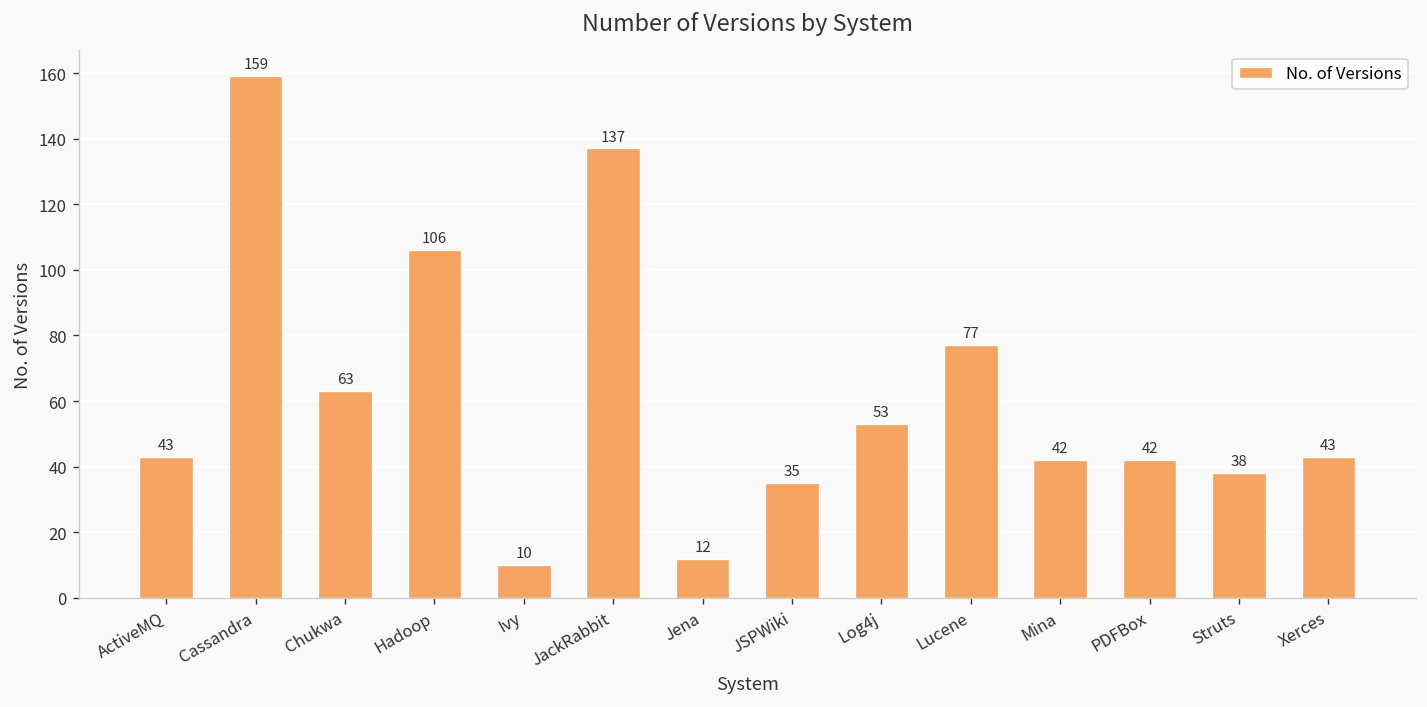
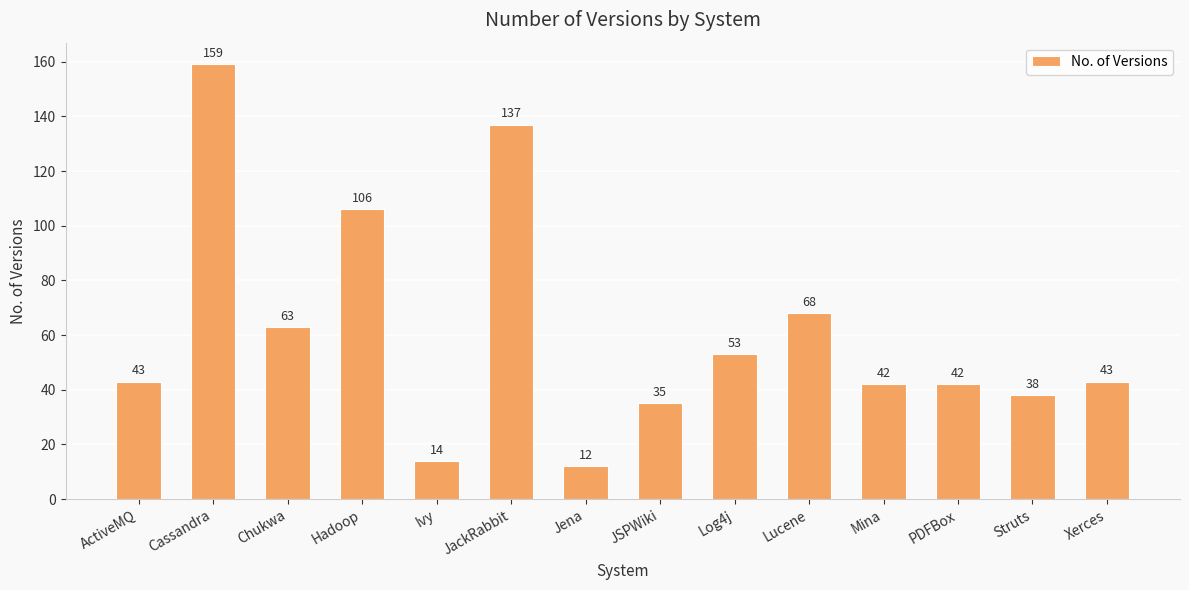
  {
    "ActiveMQ": 43,
    "Cassandra": 159,
    "Chukwa": 63,
    "Hadoop": 106,
-   "Ivy": 10,
+   "Ivy": 14,
    "JackRabbit": 137,
    "Jena": 12,
    "JSPWiki": 35,
    "Log4j": 53,
-   "Lucene": 77,
+   "Lucene": 68,
    "Mina": 42,
    "PDFBox": 42,
    "Struts": 38,
    "Xerces": 43
  }
